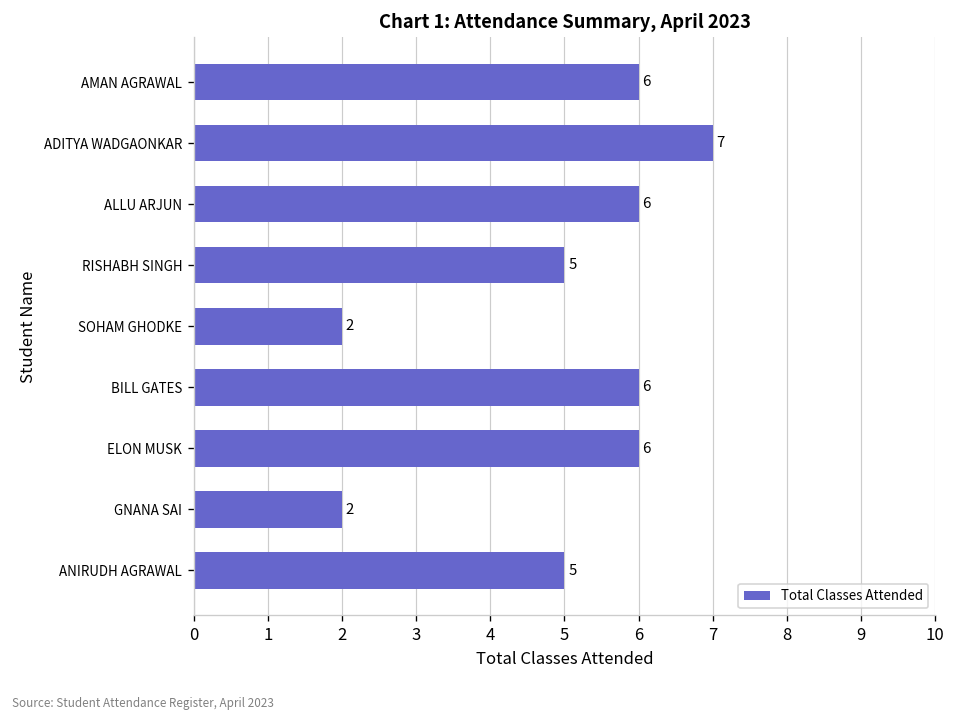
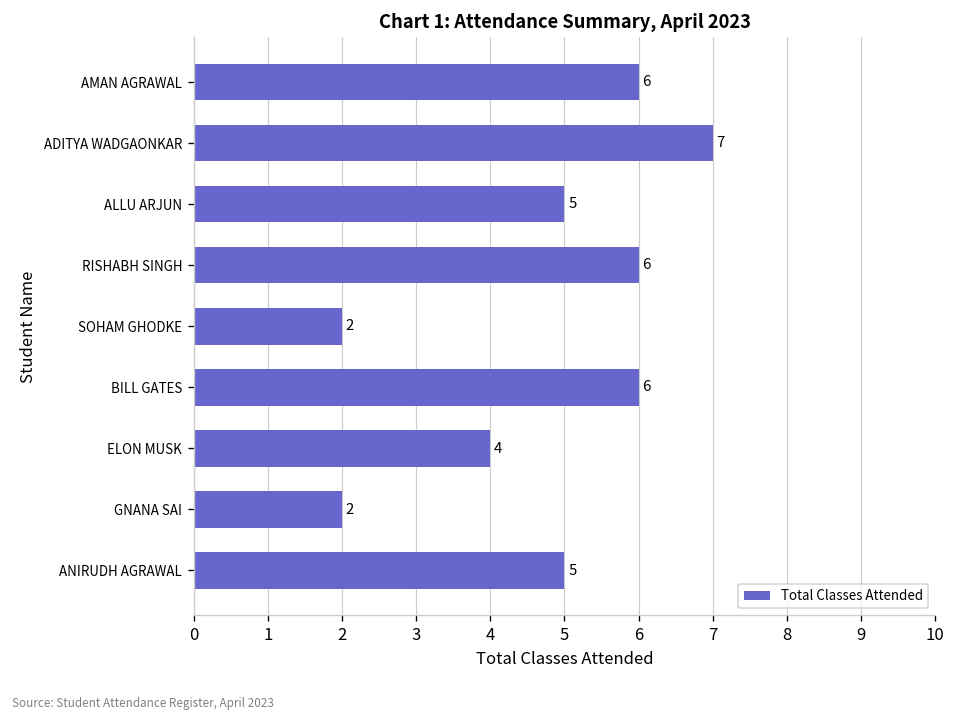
  {
    "AMAN AGRAWAL": 6,
    "ADITYA WADGAONKAR": 7,
-   "ALLU ARJUN": 6,
-   "RISHABH SINGH": 5,
+   "ALLU ARJUN": 5,
+   "RISHABH SINGH": 6,
    "SOHAM GHODKE": 2,
    "BILL GATES": 6,
-   "ELON MUSK": 6,
+   "ELON MUSK": 4,
    "GNANA SAI": 2,
    "ANIRUDH AGRAWAL": 5
  }
